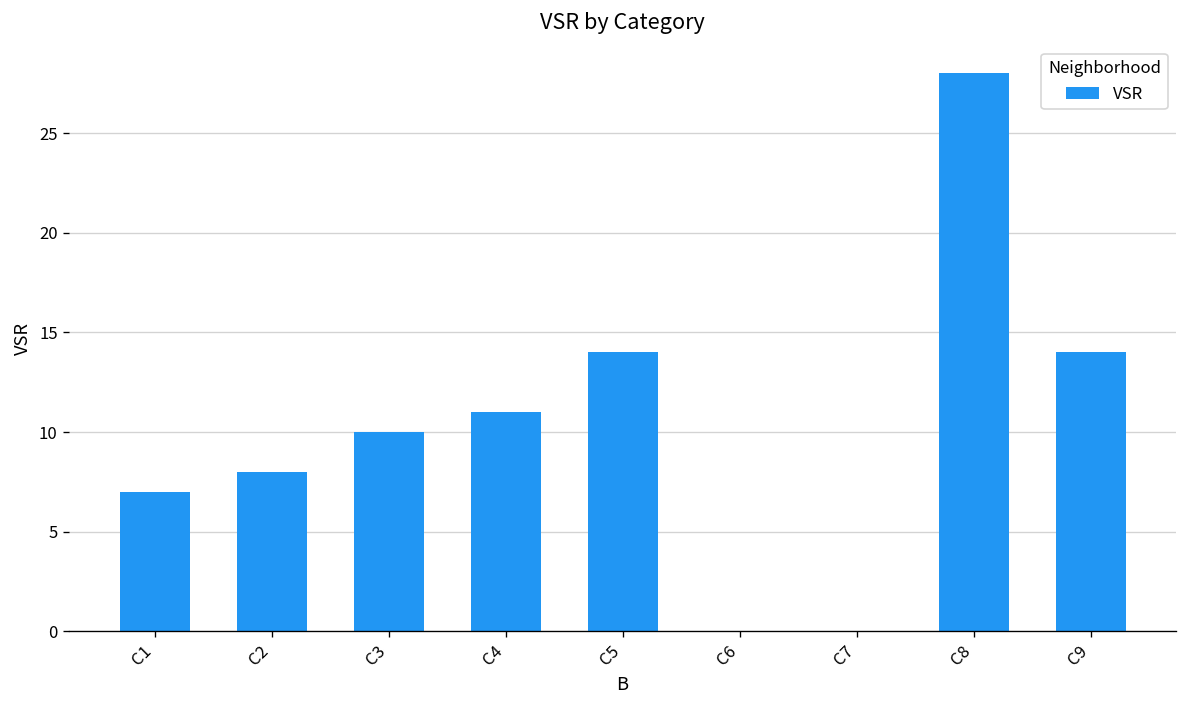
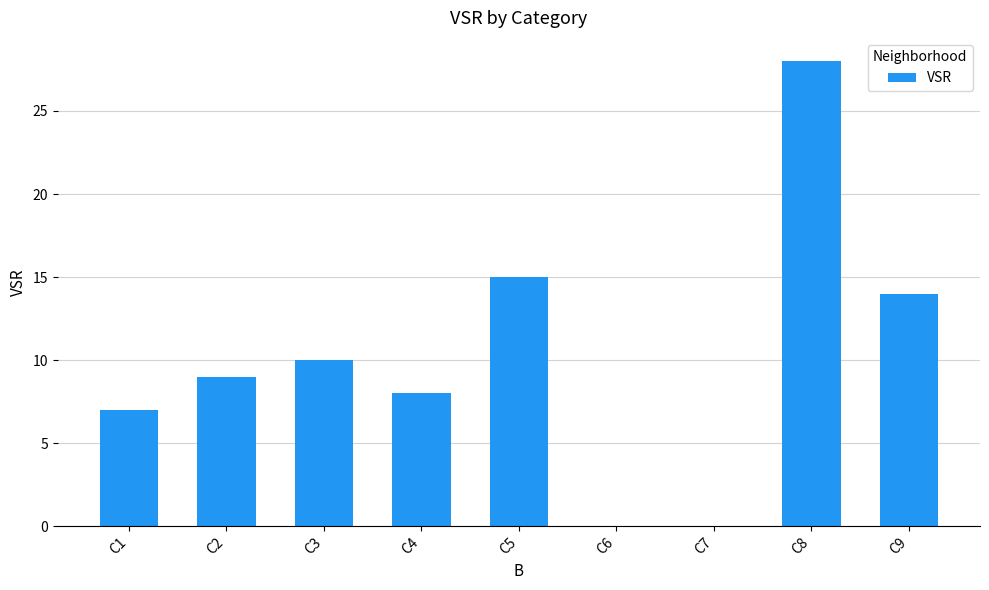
  {
    "C1": 7,
-   "C2": 8,
+   "C2": 9,
    "C3": 10,
-   "C4": 11,
-   "C5": 14,
+   "C4": 8,
+   "C5": 15,
    "C6": 0,
    "C7": 0,
    "C8": 28,
    "C9": 14
  }
